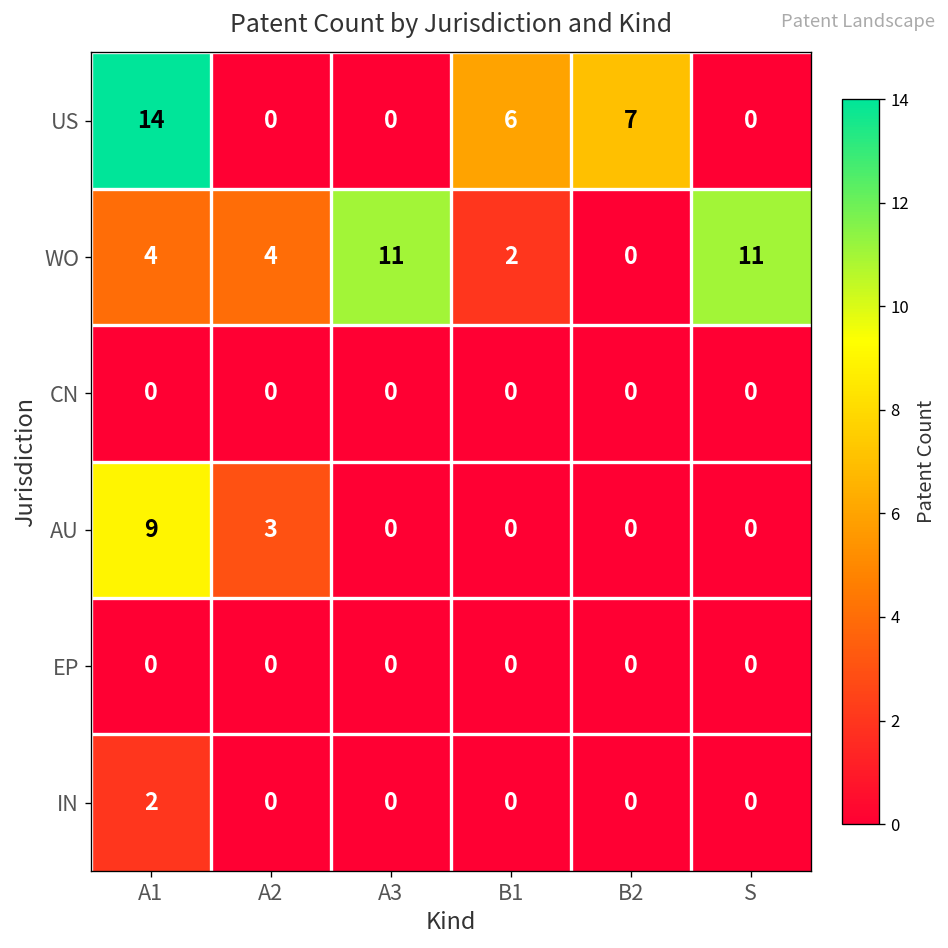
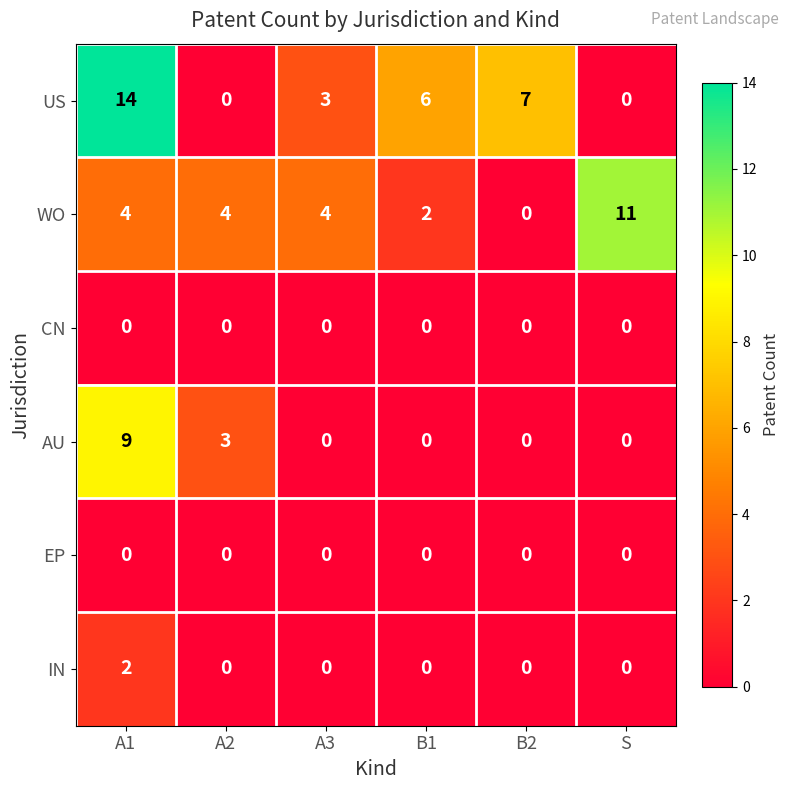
  {
    "US": {
      "A1": 14,
      "A2": 0,
-     "A3": 0,
+     "A3": 3,
      "B1": 6,
      "B2": 7,
      "S": 0
    },
    "WO": {
      "A1": 4,
      "A2": 4,
-     "A3": 11,
+     "A3": 4,
      "B1": 2,
      "B2": 0,
      "S": 11
    },
    "CN": {
      "A1": 0,
      "A2": 0,
      "A3": 0,
      "B1": 0,
      "B2": 0,
      "S": 0
    },
    "AU": {
      "A1": 9,
      "A2": 3,
      "A3": 0,
      "B1": 0,
      "B2": 0,
      "S": 0
    },
    "EP": {
      "A1": 0,
      "A2": 0,
      "A3": 0,
      "B1": 0,
      "B2": 0,
      "S": 0
    },
    "IN": {
      "A1": 2,
      "A2": 0,
      "A3": 0,
      "B1": 0,
      "B2": 0,
      "S": 0
    }
  }
